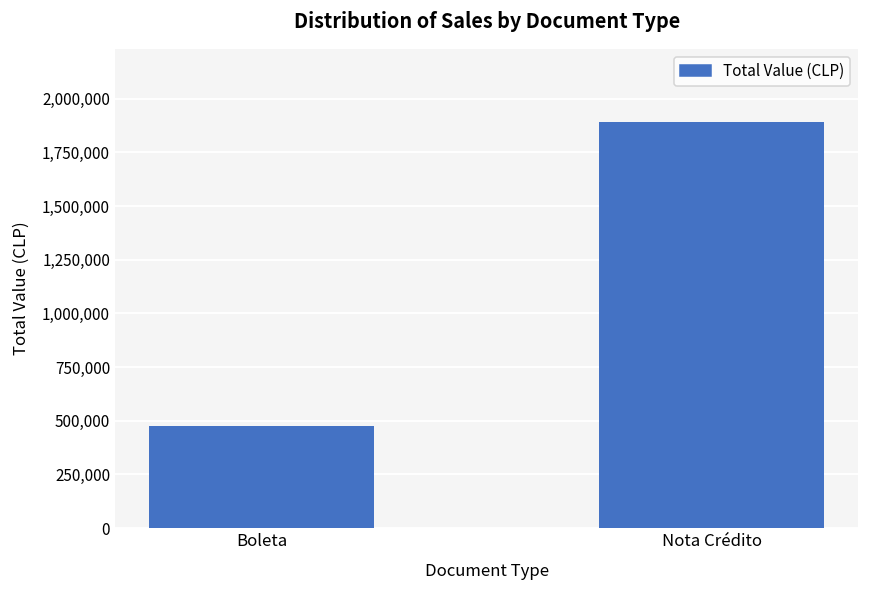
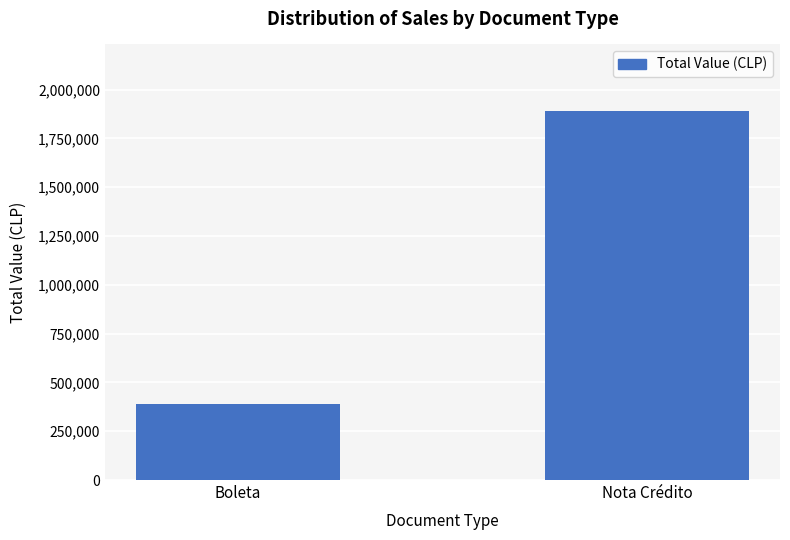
  {
-   "Boleta": "480,000",
+   "Boleta": "390,000",
    "Nota Crédito": "1,890,000"
  }
